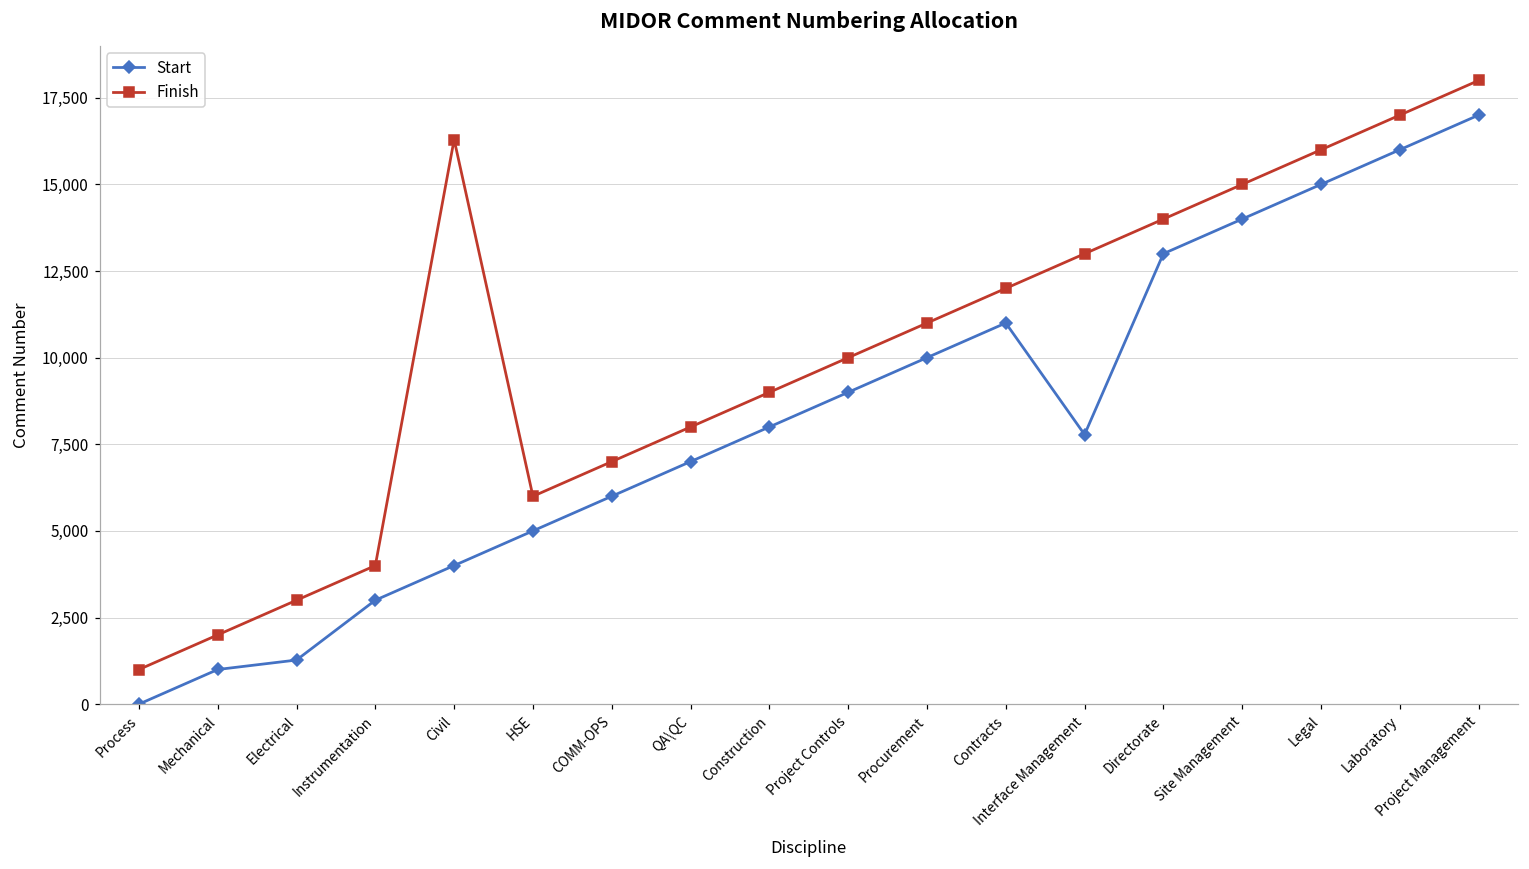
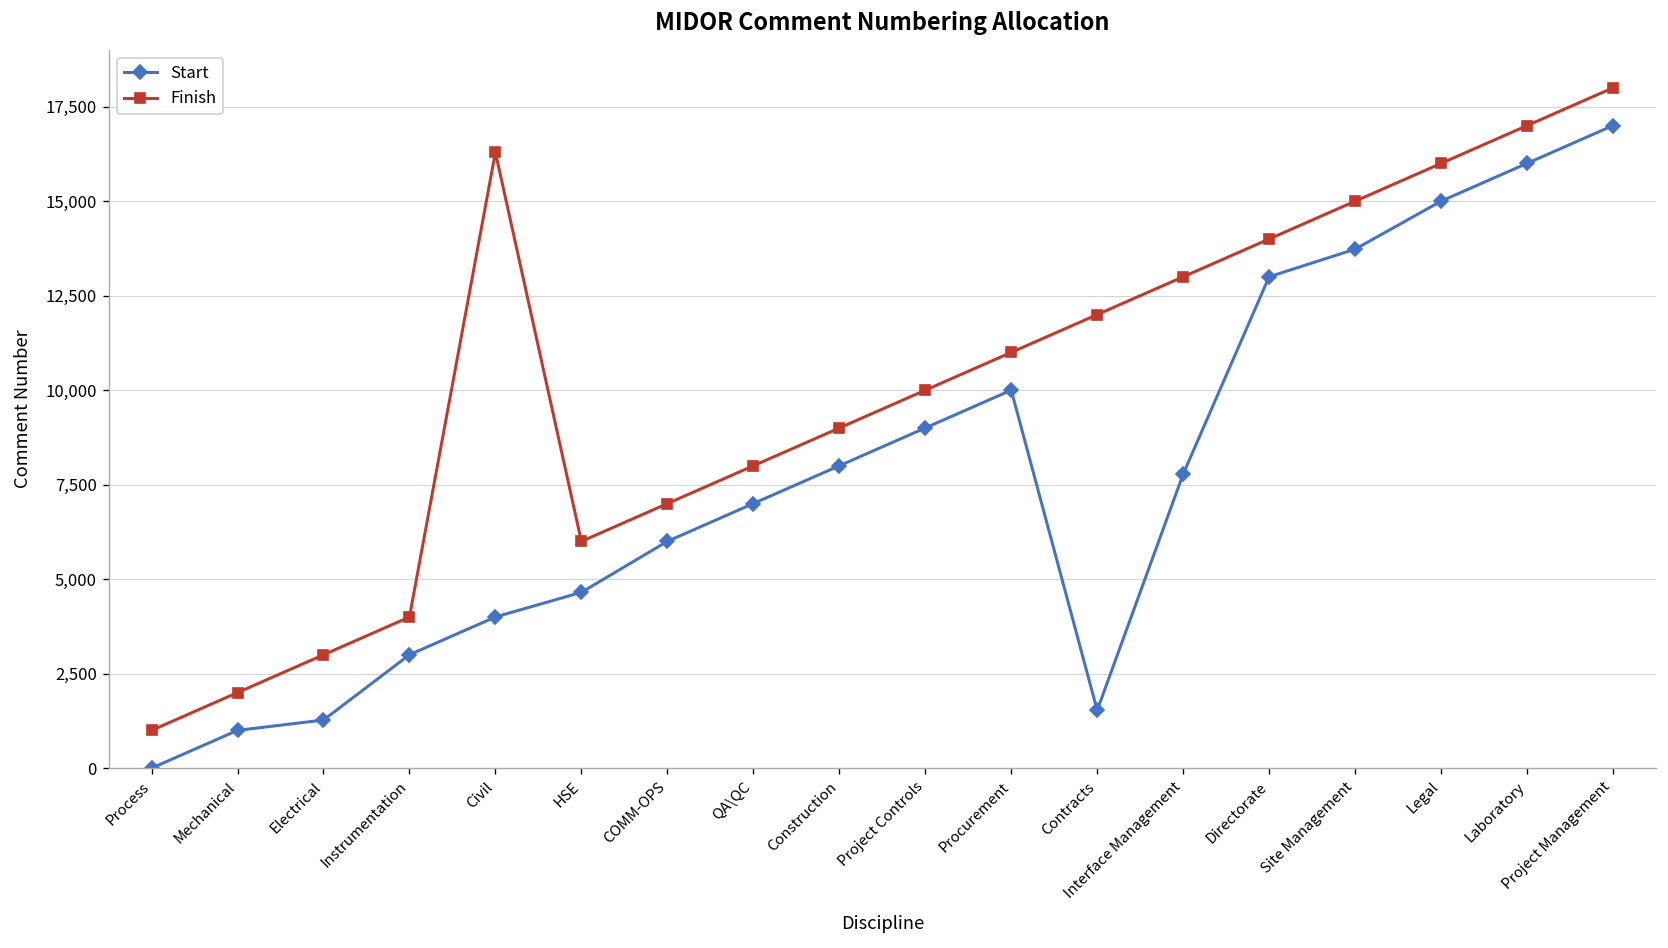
  {
    "Start": {
      "Process": "0",
      "Mechanical": "1,000",
      "Electrical": "1,300",
      "Instrumentation": "3,000",
      "Civil": "4,000",
-     "HSE": "5,000",
+     "HSE": "4,700",
      "COMM-OPS": "6,000",
      "QA\\QC": "7,000",
      "Construction": "8,000",
      "Project Controls": "9,000",
      "Procurement": "10,000",
-     "Contracts": "11,000",
+     "Contracts": "1,500",
      "Interface Management": "7,800",
      "Directorate": "13,000",
-     "Site Management": "14,000",
+     "Site Management": "13,700",
      "Legal": "15,000",
      "Laboratory": "16,000",
      "Project Management": "17,000"
    },
    "Finish": {
      "Process": "1,000",
      "Mechanical": "2,000",
      "Electrical": "3,000",
      "Instrumentation": "4,000",
      "Civil": "16,300",
      "HSE": "6,000",
      "COMM-OPS": "7,000",
      "QA\\QC": "8,000",
      "Construction": "9,000",
      "Project Controls": "10,000",
      "Procurement": "11,000",
      "Contracts": "12,000",
      "Interface Management": "13,000",
      "Directorate": "14,000",
      "Site Management": "15,000",
      "Legal": "16,000",
      "Laboratory": "17,000",
      "Project Management": "18,000"
    }
  }
